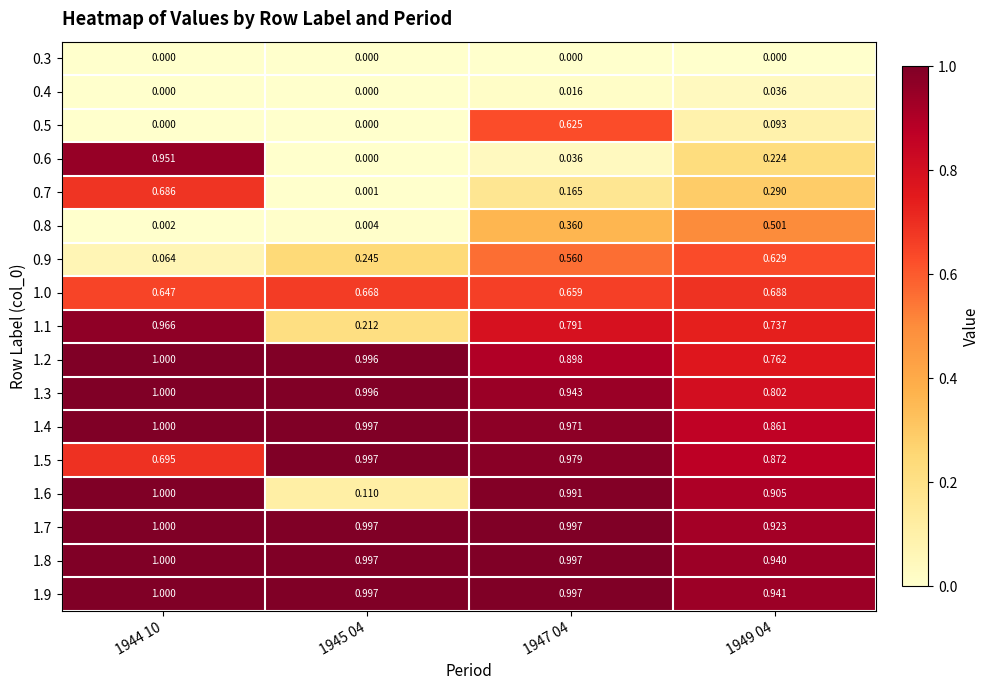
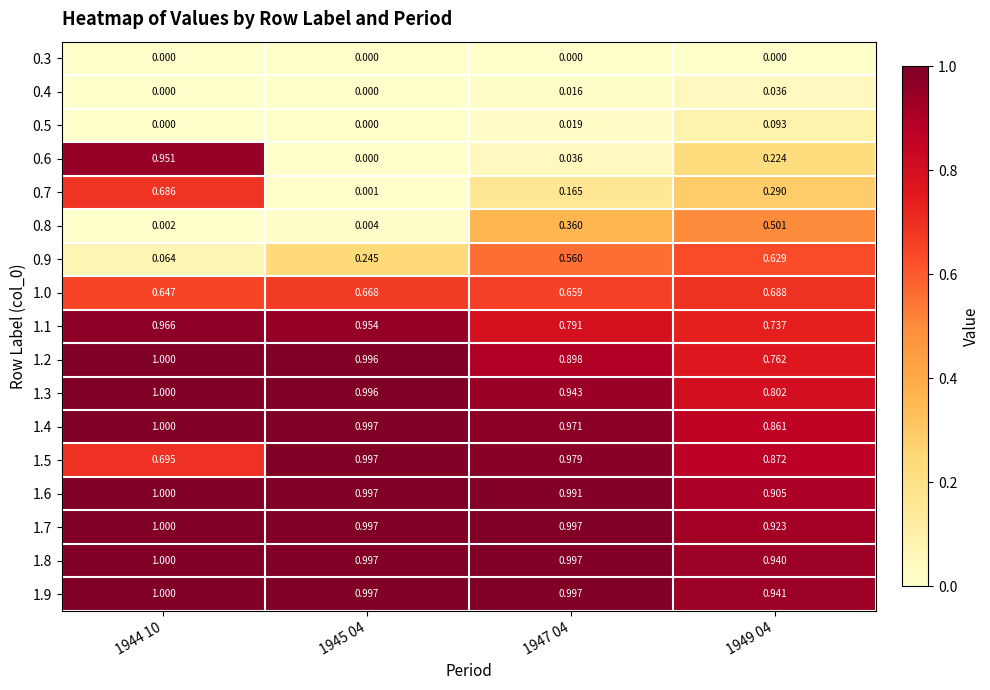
  {
    "0.3": {
      "1944 10": 0.000,
      "1945 04": 0.000,
      "1947 04": 0.000,
      "1949 04": 0.000
    },
    "0.4": {
      "1944 10": 0.000,
      "1945 04": 0.000,
      "1947 04": 0.016,
      "1949 04": 0.036
    },
    "0.5": {
      "1944 10": 0.000,
      "1945 04": 0.000,
-     "1947 04": 0.625,
+     "1947 04": 0.019,
      "1949 04": 0.093
    },
    "0.6": {
      "1944 10": 0.951,
      "1945 04": 0.000,
      "1947 04": 0.036,
      "1949 04": 0.224
    },
    "0.7": {
      "1944 10": 0.686,
      "1945 04": 0.001,
      "1947 04": 0.165,
      "1949 04": 0.290
    },
    "0.8": {
      "1944 10": 0.002,
      "1945 04": 0.004,
      "1947 04": 0.360,
      "1949 04": 0.501
    },
    "0.9": {
      "1944 10": 0.064,
      "1945 04": 0.245,
      "1947 04": 0.560,
      "1949 04": 0.629
    },
    "1.0": {
      "1944 10": 0.647,
      "1945 04": 0.668,
      "1947 04": 0.659,
      "1949 04": 0.688
    },
    "1.1": {
      "1944 10": 0.966,
-     "1945 04": 0.212,
+     "1945 04": 0.954,
      "1947 04": 0.791,
      "1949 04": 0.737
    },
    "1.2": {
      "1944 10": 1.000,
      "1945 04": 0.996,
      "1947 04": 0.898,
      "1949 04": 0.762
    },
    "1.3": {
      "1944 10": 1.000,
      "1945 04": 0.996,
      "1947 04": 0.943,
      "1949 04": 0.802
    },
    "1.4": {
      "1944 10": 1.000,
      "1945 04": 0.997,
      "1947 04": 0.971,
      "1949 04": 0.861
    },
    "1.5": {
      "1944 10": 0.695,
      "1945 04": 0.997,
      "1947 04": 0.979,
      "1949 04": 0.872
    },
    "1.6": {
      "1944 10": 1.000,
-     "1945 04": 0.110,
+     "1945 04": 0.997,
      "1947 04": 0.991,
      "1949 04": 0.905
    },
    "1.7": {
      "1944 10": 1.000,
      "1945 04": 0.997,
      "1947 04": 0.997,
      "1949 04": 0.923
    },
    "1.8": {
      "1944 10": 1.000,
      "1945 04": 0.997,
      "1947 04": 0.997,
      "1949 04": 0.940
    },
    "1.9": {
      "1944 10": 1.000,
      "1945 04": 0.997,
      "1947 04": 0.997,
      "1949 04": 0.941
    }
  }
